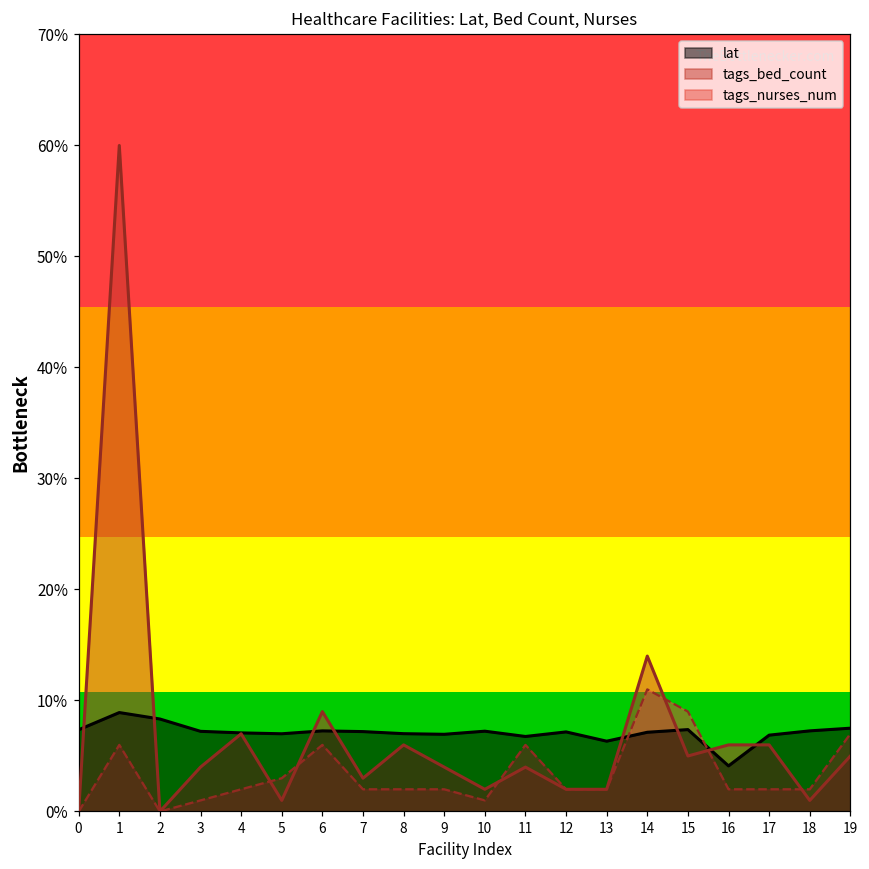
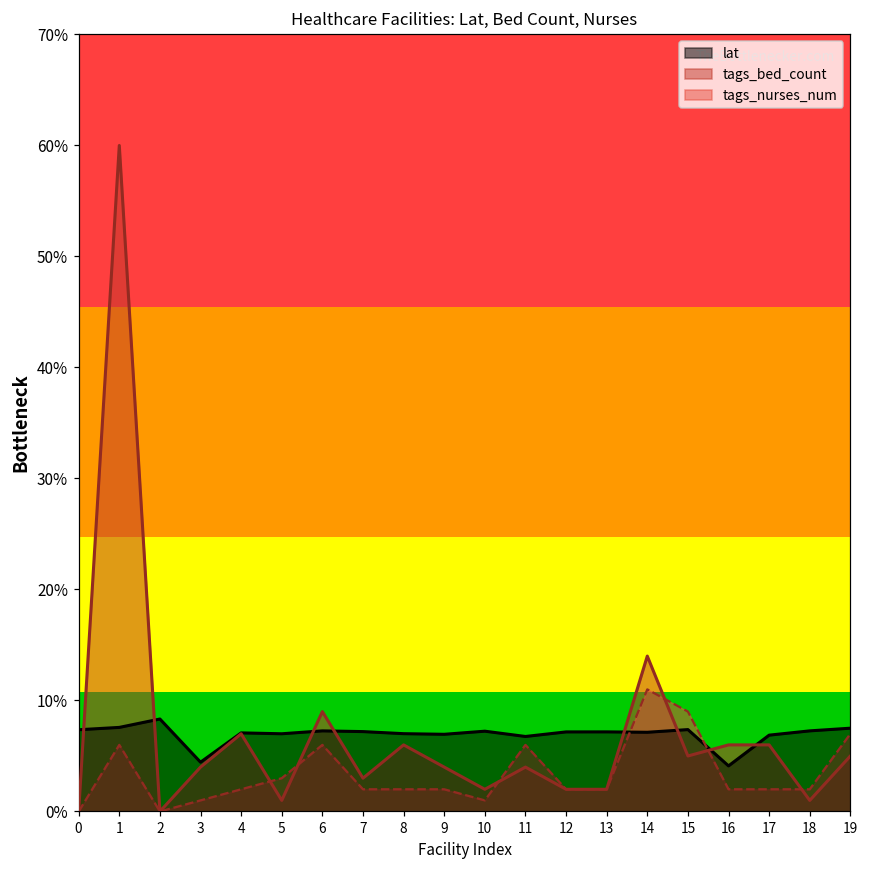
  {
    "lat": {
      "0": "7.4%",
-     "1": "8.9%",
+     "1": "7.6%",
      "2": "8.3%",
-     "3": "7.2%",
+     "3": "4.4%",
      "5": "7.0%",
      "6": "7.3%",
      "7": "7.2%",
      "8": "7.0%",
      "9": "7.0%",
      "10": "7.2%",
      "11": "6.8%",
      "12": "7.2%",
-     "13": "6.3%",
+     "13": "7.2%",
      "14": "7.1%",
      "15": "7.4%",
      "16": "4.1%",
      "17": "6.9%",
      "18": "7.3%",
      "19": "7.5%"
    }
  }
